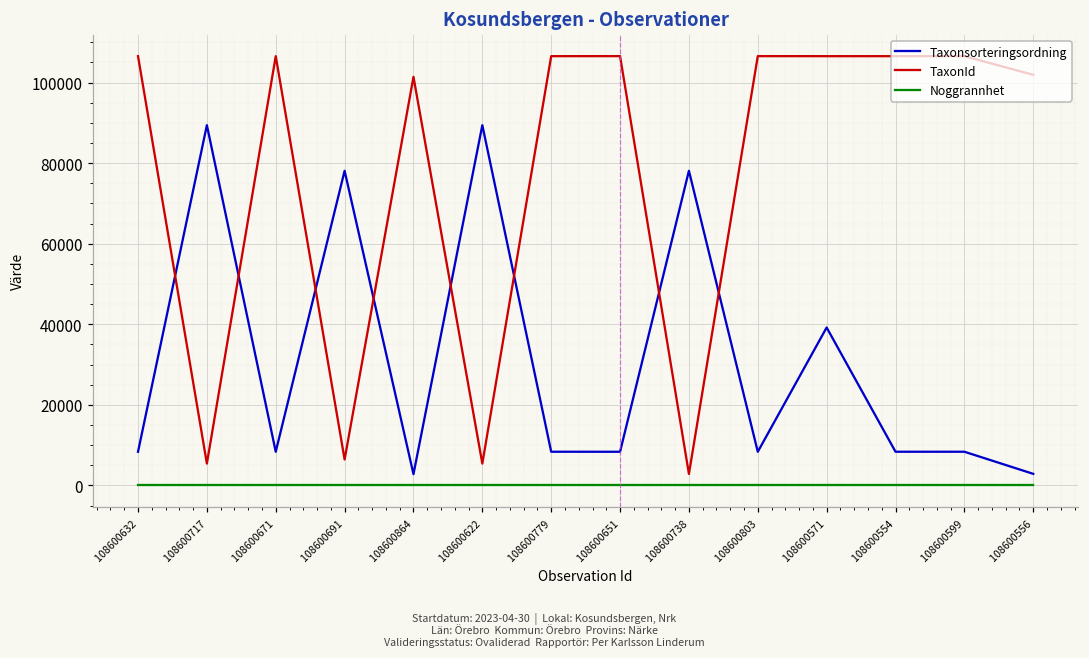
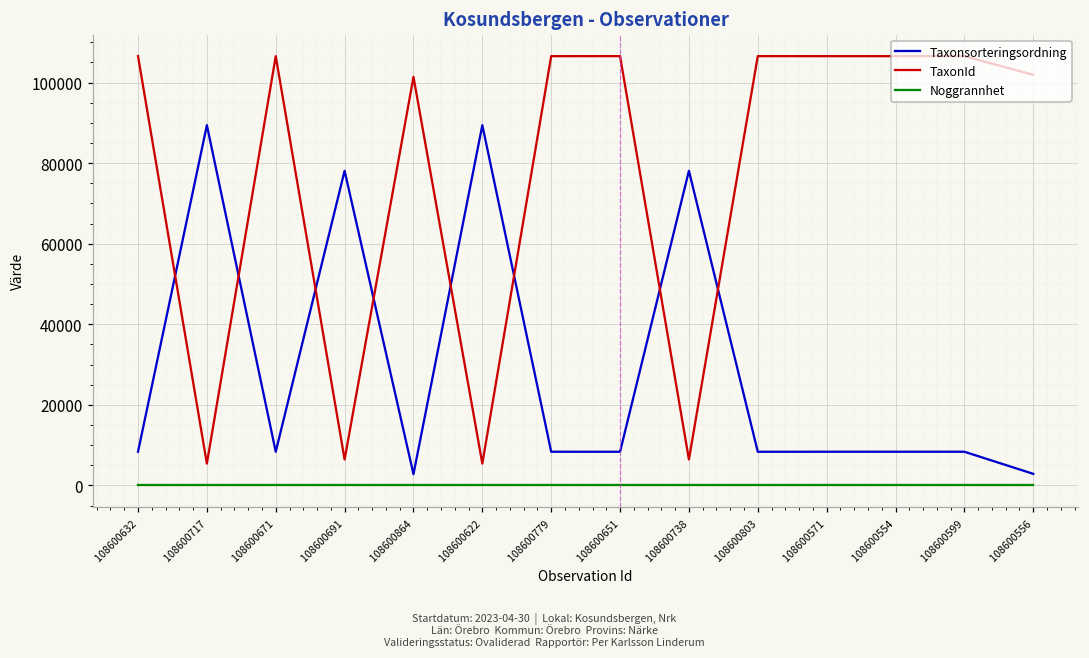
  {
    "Taxonsorteringsordning": {
      "108600632": 8000,
      "108600717": 89000,
      "108600671": 8000,
      "108600691": 78000,
      "108600864": 3000,
      "108600622": 89000,
      "108600779": 8000,
      "108600651": 8000,
      "108600738": 78000,
      "108600803": 8000,
-     "108600571": 39000,
+     "108600571": 8000,
      "108600554": 8000,
      "108600599": 8000,
      "108600556": 3000
    },
    "TaxonId": {
      "108600632": 107000,
      "108600717": 5000,
      "108600671": 107000,
      "108600691": 6000,
      "108600864": 101000,
      "108600622": 5000,
      "108600779": 107000,
      "108600651": 107000,
-     "108600738": 3000,
+     "108600738": 6000,
      "108600803": 107000,
      "108600571": 107000
    },
    "Noggrannhet": {
      "108600632": 0,
      "108600717": 0,
      "108600671": 0,
      "108600691": 0,
      "108600864": 0,
      "108600622": 0,
      "108600779": 0,
      "108600651": 0,
      "108600738": 0,
      "108600803": 0,
      "108600571": 0,
      "108600554": 0,
      "108600599": 0,
      "108600556": 0
    }
  }
